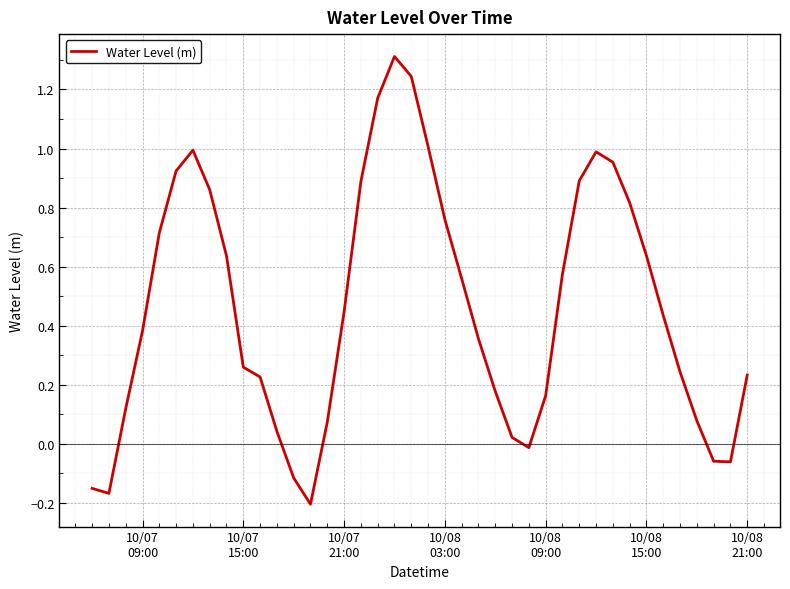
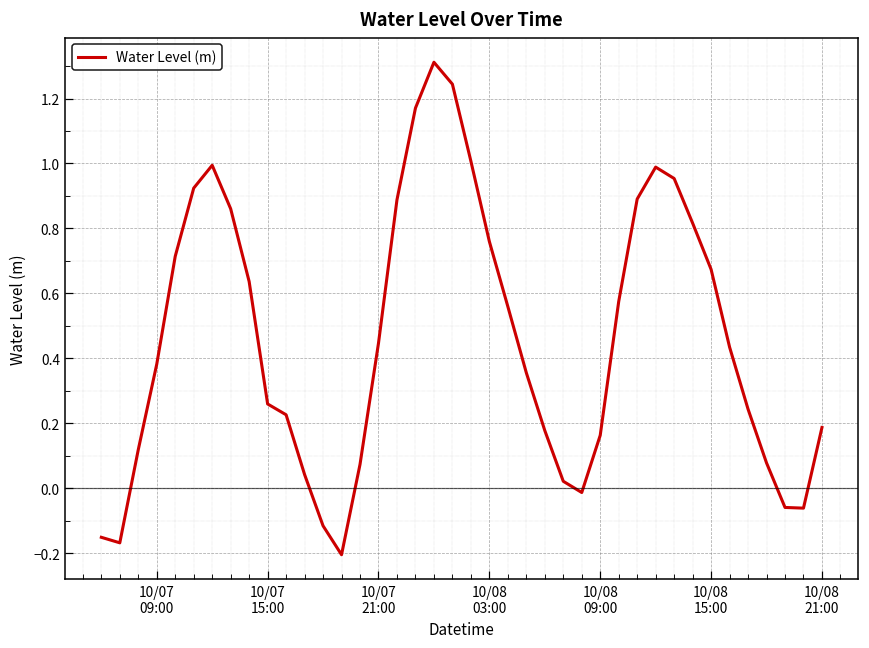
  {
    "10/07 09:00": 0.38,
    "10/07 15:00": 0.26,
    "10/07 21:00": 0.45,
    "10/08 03:00": 0.76,
    "10/08 09:00": 0.16,
-   "10/08 15:00": 0.64,
-   "10/08 21:00": 0.23
+   "10/08 15:00": 0.67,
+   "10/08 21:00": 0.19
  }
